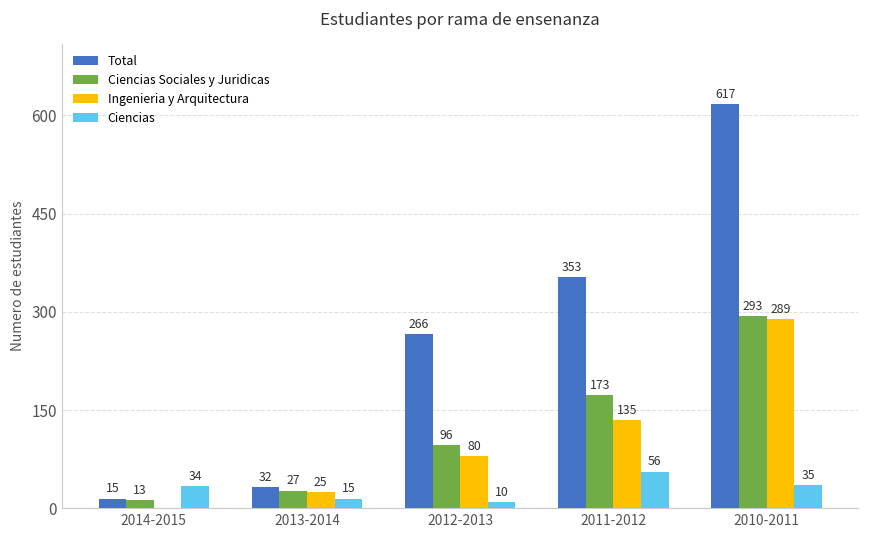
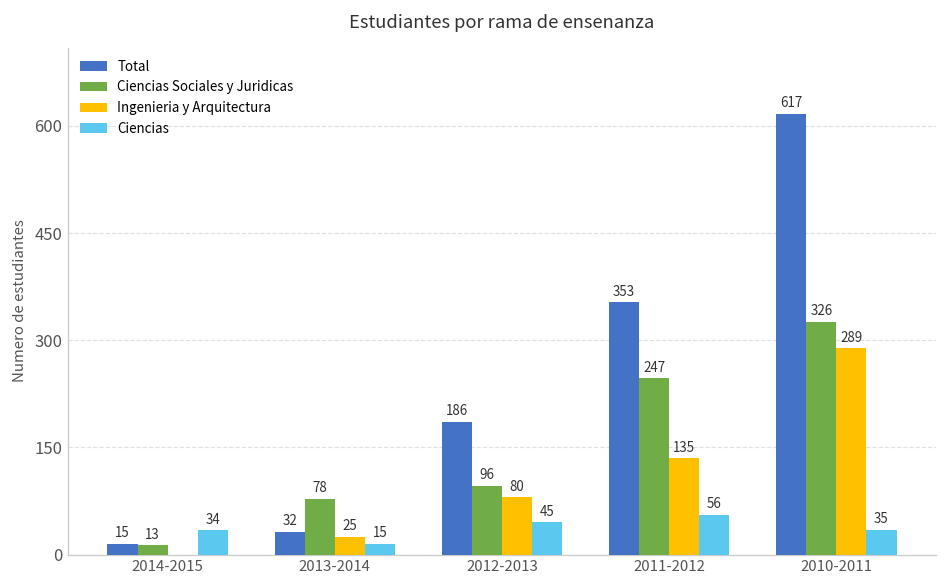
  {
    "Total": {
      "2014-2015": 15,
      "2013-2014": 32,
-     "2012-2013": 266,
+     "2012-2013": 186,
      "2011-2012": 353,
      "2010-2011": 617
    },
    "Ciencias Sociales y Juridicas": {
      "2014-2015": 13,
-     "2013-2014": 27,
+     "2013-2014": 78,
      "2012-2013": 96,
-     "2011-2012": 173,
-     "2010-2011": 293
+     "2011-2012": 247,
+     "2010-2011": 326
    },
    "Ingenieria y Arquitectura": {
      "2013-2014": 25,
      "2012-2013": 80,
      "2011-2012": 135,
      "2010-2011": 289
    },
    "Ciencias": {
      "2014-2015": 34,
      "2013-2014": 15,
-     "2012-2013": 10,
+     "2012-2013": 45,
      "2011-2012": 56,
      "2010-2011": 35
    }
  }
